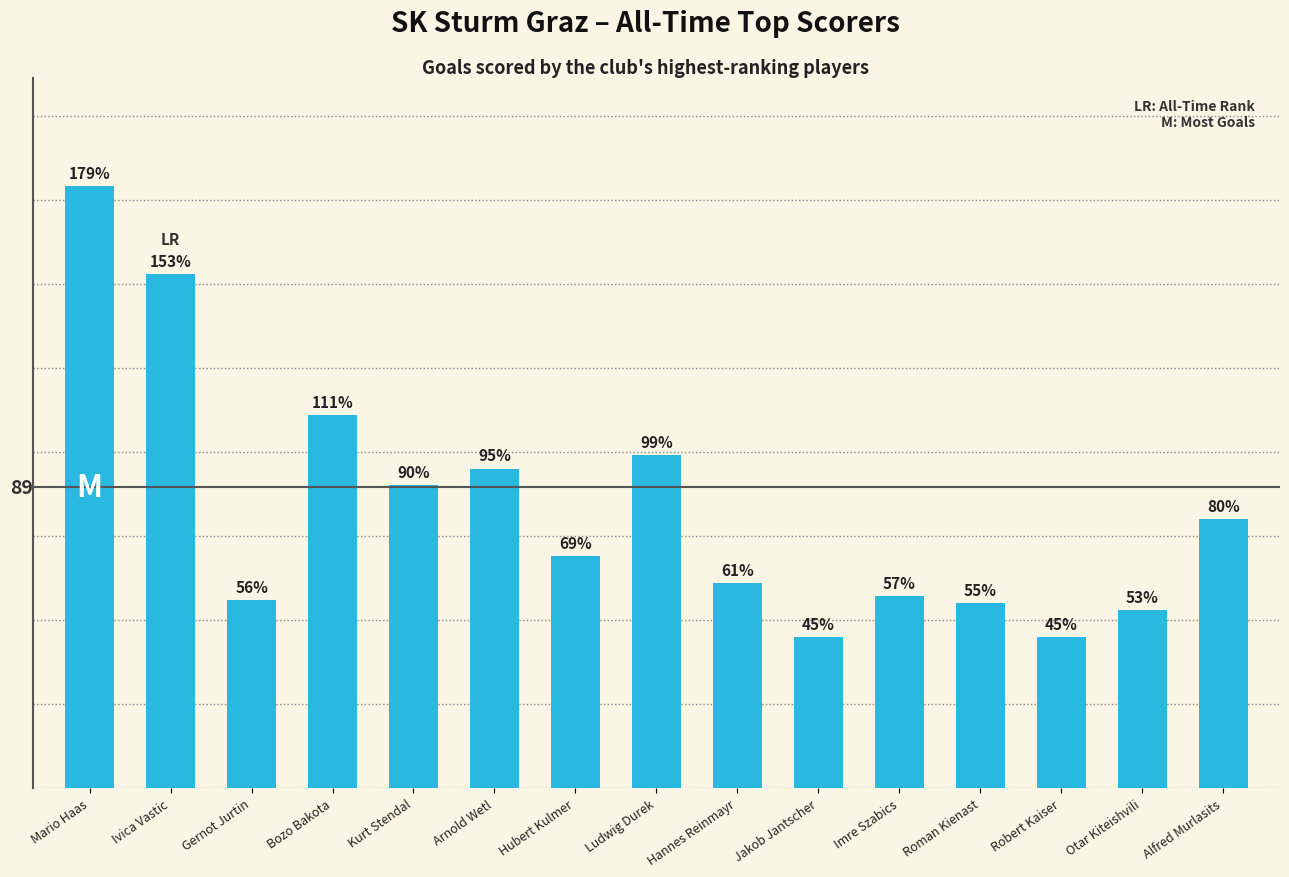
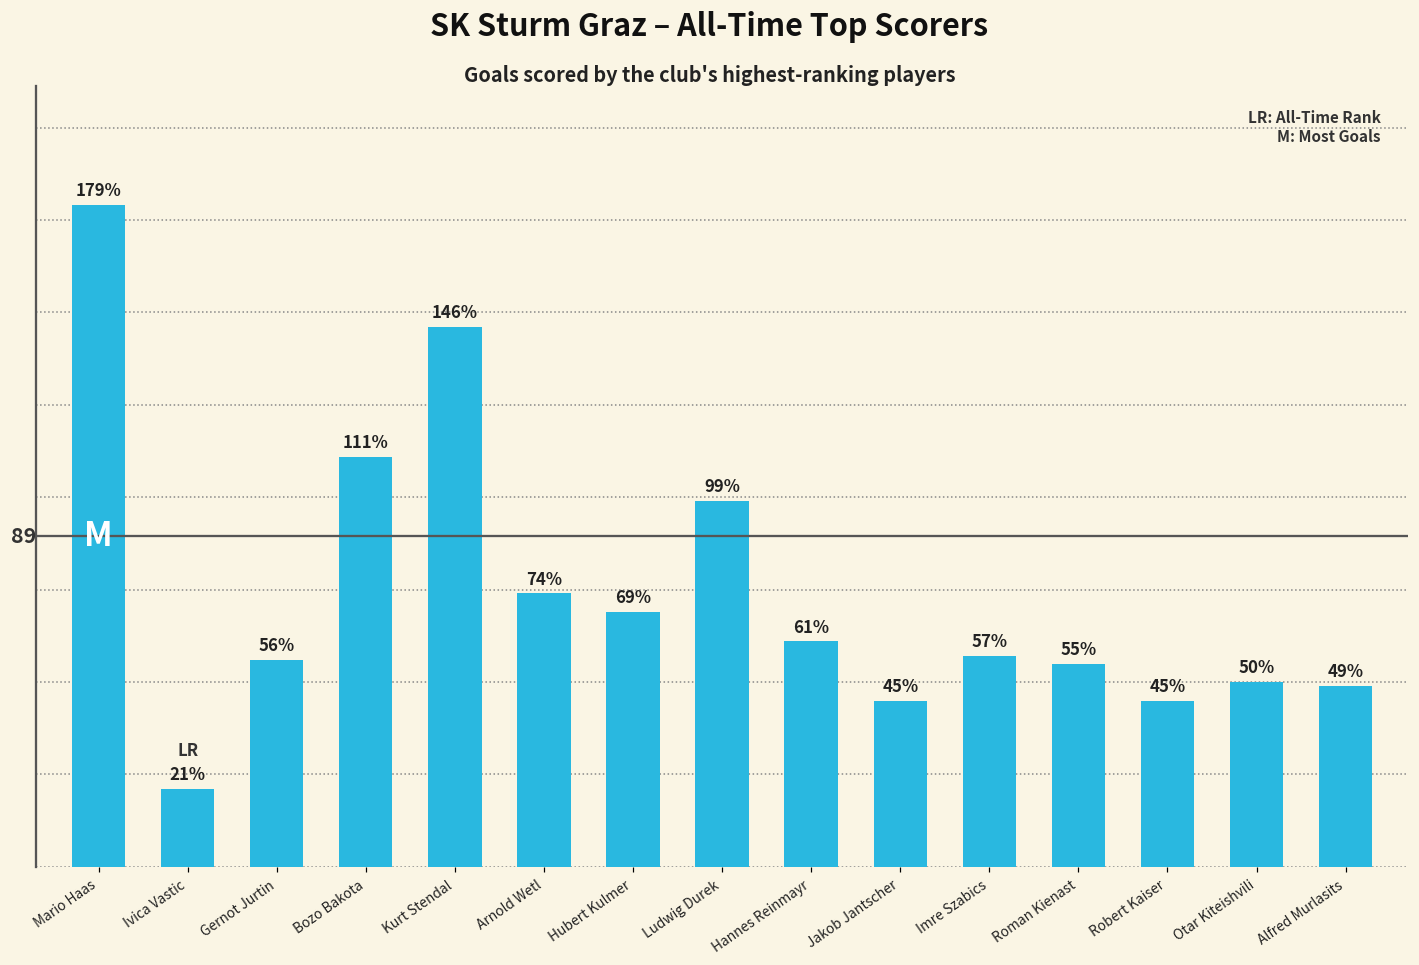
  {
    "Mario Haas": "179%",
-   "Ivica Vastic": "153%",
+   "Ivica Vastic": "21%",
    "Gernot Jurtin": "56%",
    "Bozo Bakota": "111%",
-   "Kurt Stendal": "90%",
-   "Arnold Wetl": "95%",
+   "Kurt Stendal": "146%",
+   "Arnold Wetl": "74%",
    "Hubert Kulmer": "69%",
    "Ludwig Durek": "99%",
    "Hannes Reinmayr": "61%",
    "Jakob Jantscher": "45%",
    "Imre Szabics": "57%",
    "Roman Kienast": "55%",
    "Robert Kaiser": "45%",
-   "Otar Kiteishvili": "53%",
-   "Alfred Murlasits": "80%"
+   "Otar Kiteishvili": "50%",
+   "Alfred Murlasits": "49%"
  }
